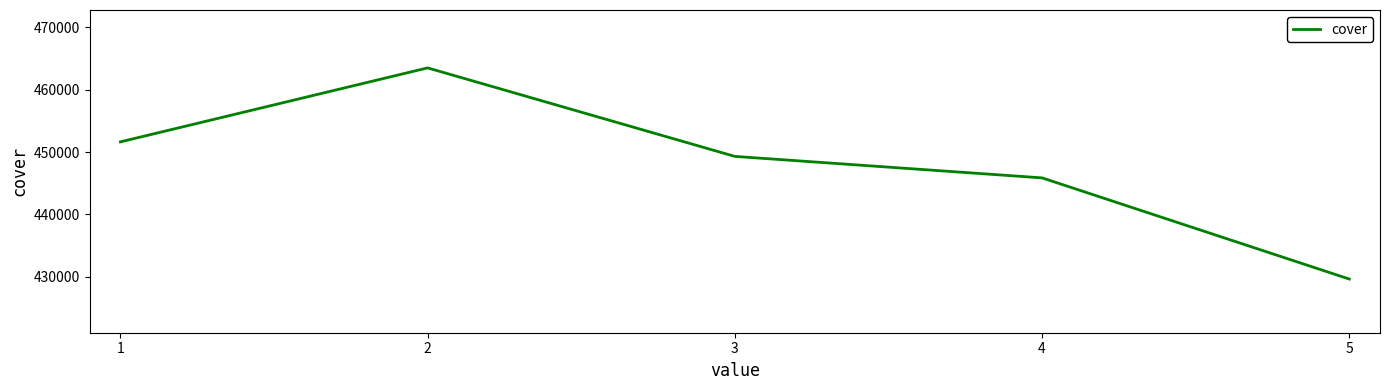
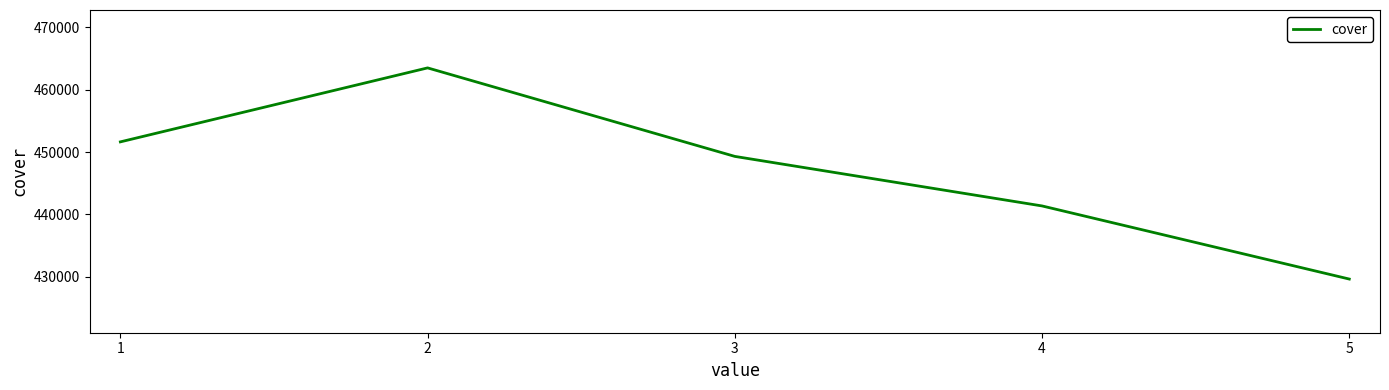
  {
    "1": 452000,
    "2": 463000,
    "3": 449000,
-   "4": 446000,
+   "4": 441000,
    "5": 430000
  }
